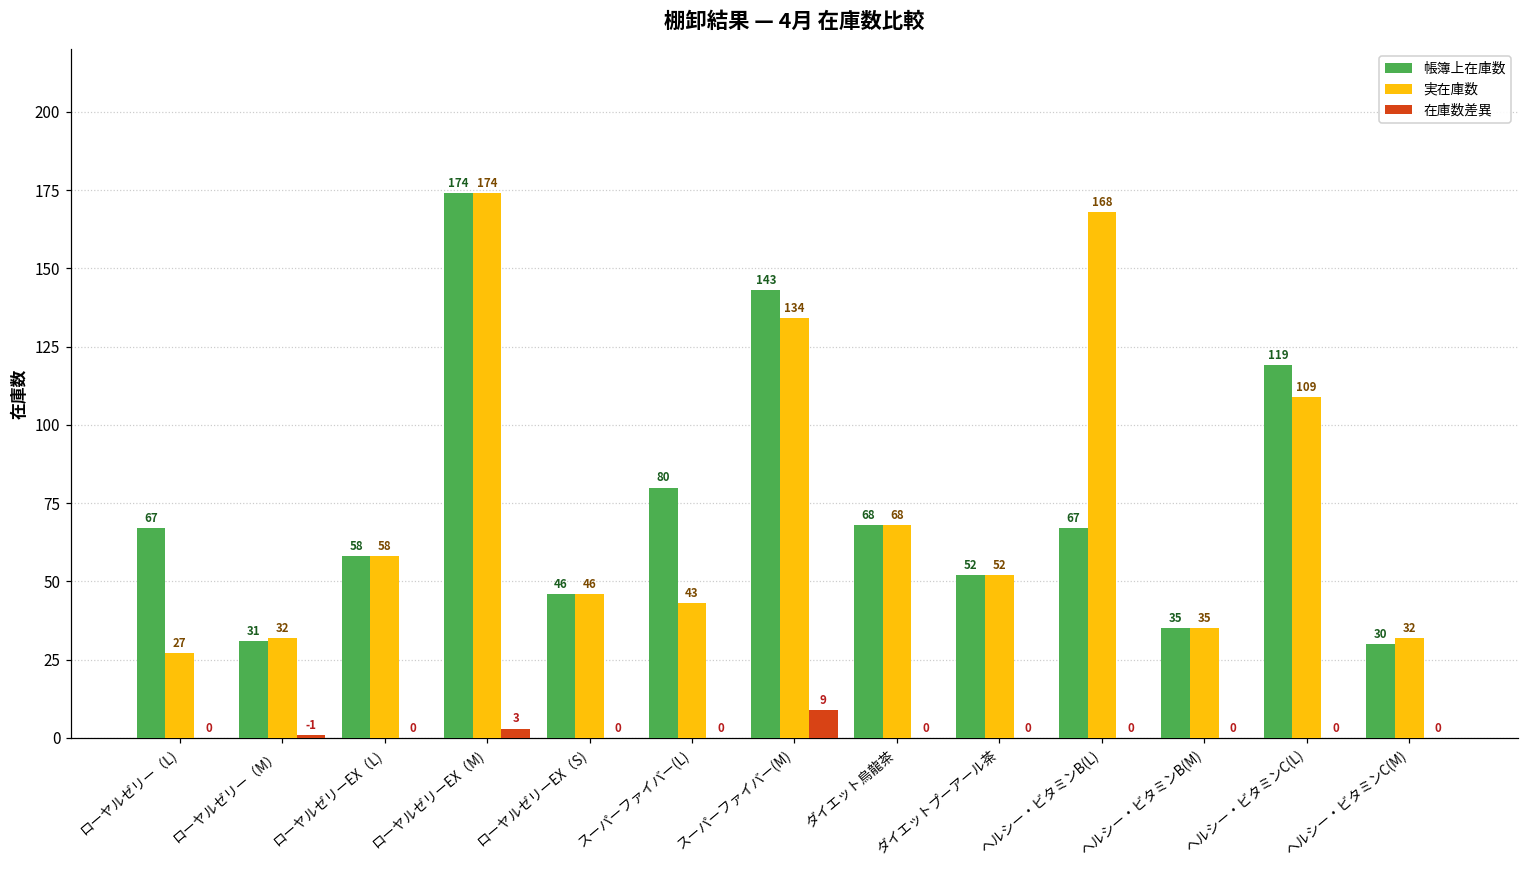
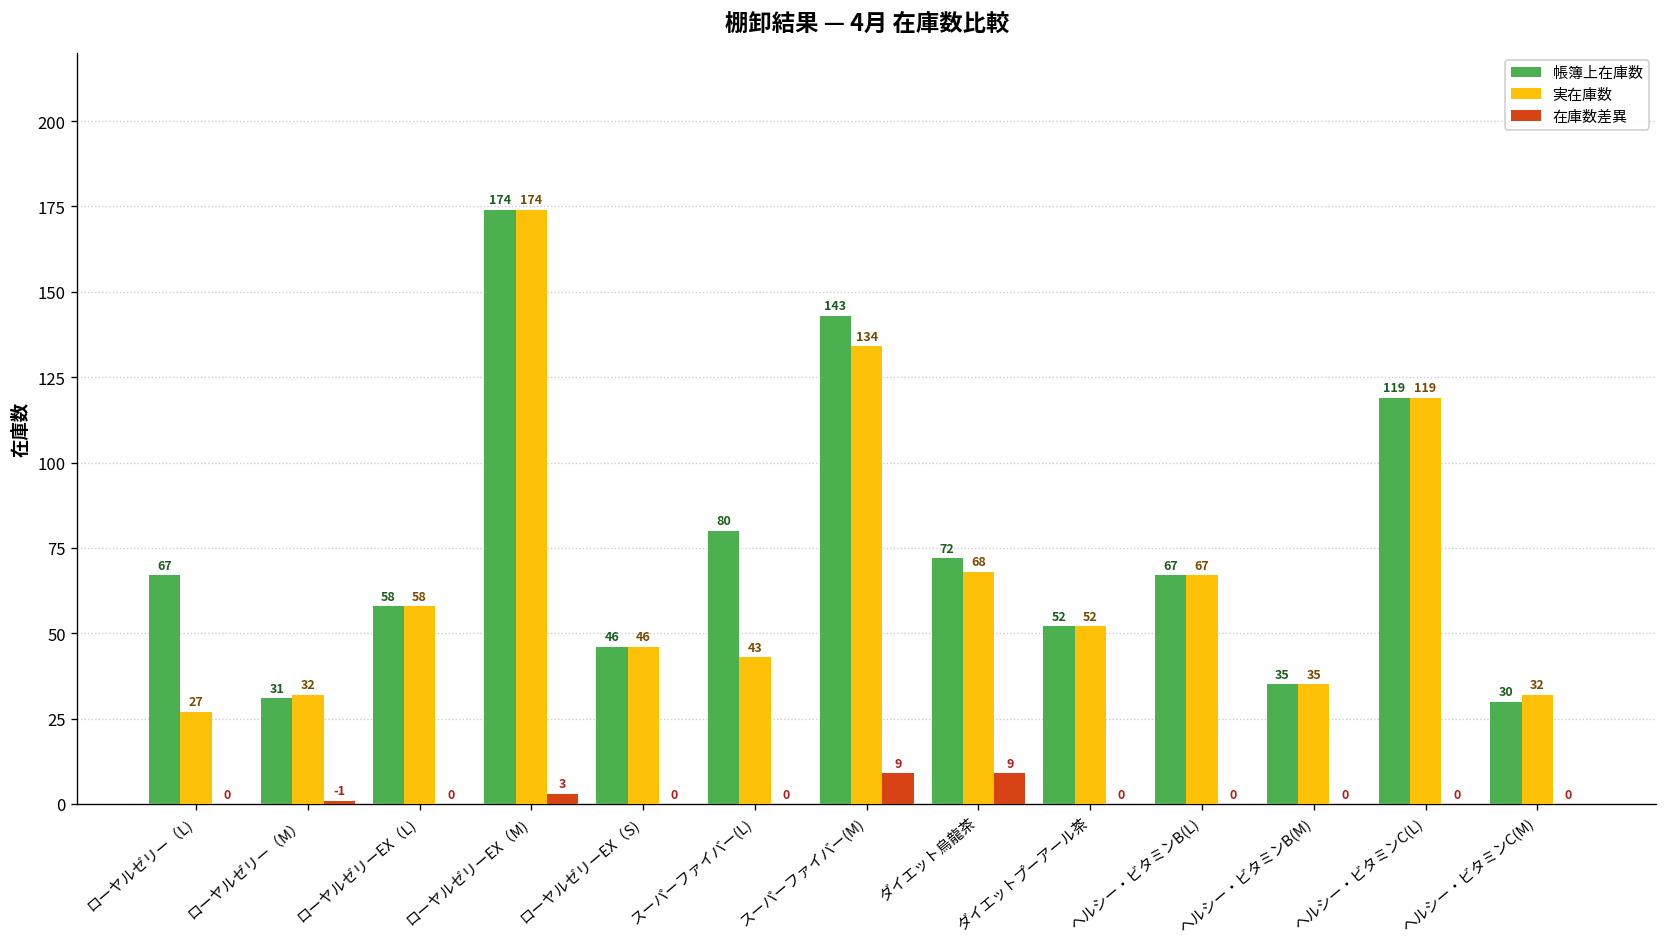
  {
    "帳簿上在庫数": {
      "ローヤルゼリー（L)": 67,
      "ローヤルゼリー（M）": 31,
      "ローヤルゼリーEX（L)": 58,
      "ローヤルゼリーEX（M)": 174,
      "ローヤルゼリーEX（S)": 46,
      "スーパーファイバー(L)": 80,
      "スーパーファイバー(M)": 143,
-     "ダイエット烏龍茶": 68,
+     "ダイエット烏龍茶": 72,
      "ダイエットプーアール茶": 52,
      "ヘルシー・ビタミンB(L)": 67,
      "ヘルシー・ビタミンB(M)": 35,
      "ヘルシー・ビタミンC(L)": 119,
      "ヘルシー・ビタミンC(M)": 30
    },
    "実在庫数": {
      "ローヤルゼリー（L)": 27,
      "ローヤルゼリー（M）": 32,
      "ローヤルゼリーEX（L)": 58,
      "ローヤルゼリーEX（M)": 174,
      "ローヤルゼリーEX（S)": 46,
      "スーパーファイバー(L)": 43,
      "スーパーファイバー(M)": 134,
      "ダイエット烏龍茶": 68,
      "ダイエットプーアール茶": 52,
-     "ヘルシー・ビタミンB(L)": 168,
+     "ヘルシー・ビタミンB(L)": 67,
      "ヘルシー・ビタミンB(M)": 35,
-     "ヘルシー・ビタミンC(L)": 109,
+     "ヘルシー・ビタミンC(L)": 119,
      "ヘルシー・ビタミンC(M)": 32
    },
    "在庫数差異": {
      "ローヤルゼリー（L)": 0,
      "ローヤルゼリーEX（L)": 0,
      "ローヤルゼリーEX（M)": 3,
      "ローヤルゼリーEX（S)": 0,
      "スーパーファイバー(L)": 0,
      "スーパーファイバー(M)": 9,
-     "ダイエット烏龍茶": 0,
+     "ダイエット烏龍茶": 9,
      "ダイエットプーアール茶": 0,
      "ヘルシー・ビタミンB(L)": 0,
      "ヘルシー・ビタミンB(M)": 0,
      "ヘルシー・ビタミンC(L)": 0,
      "ヘルシー・ビタミンC(M)": 0
    }
  }
